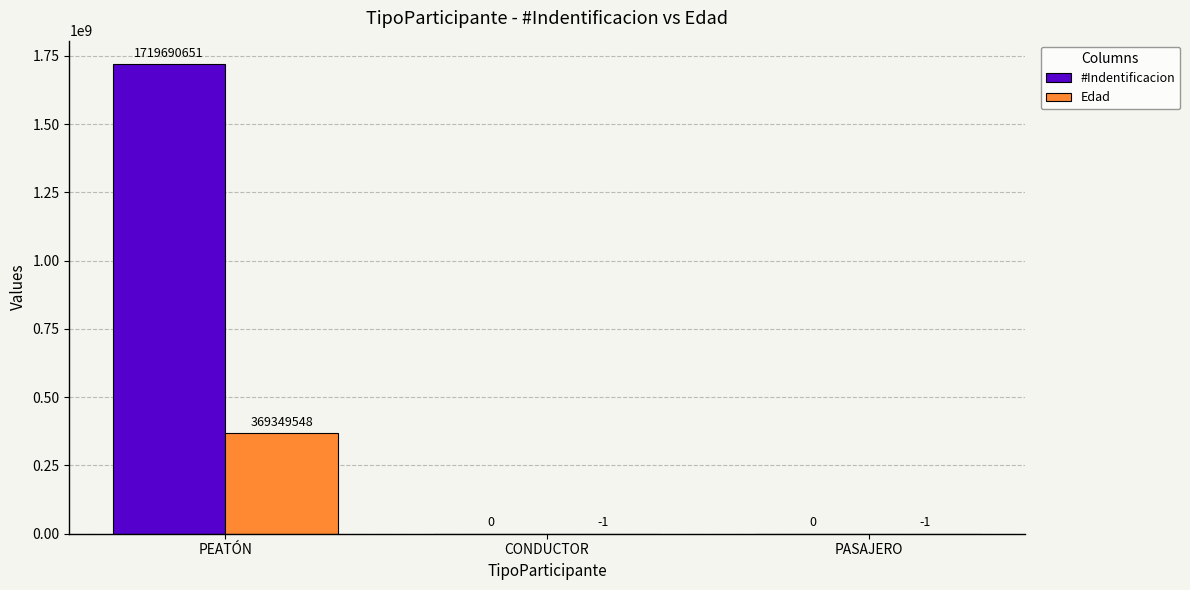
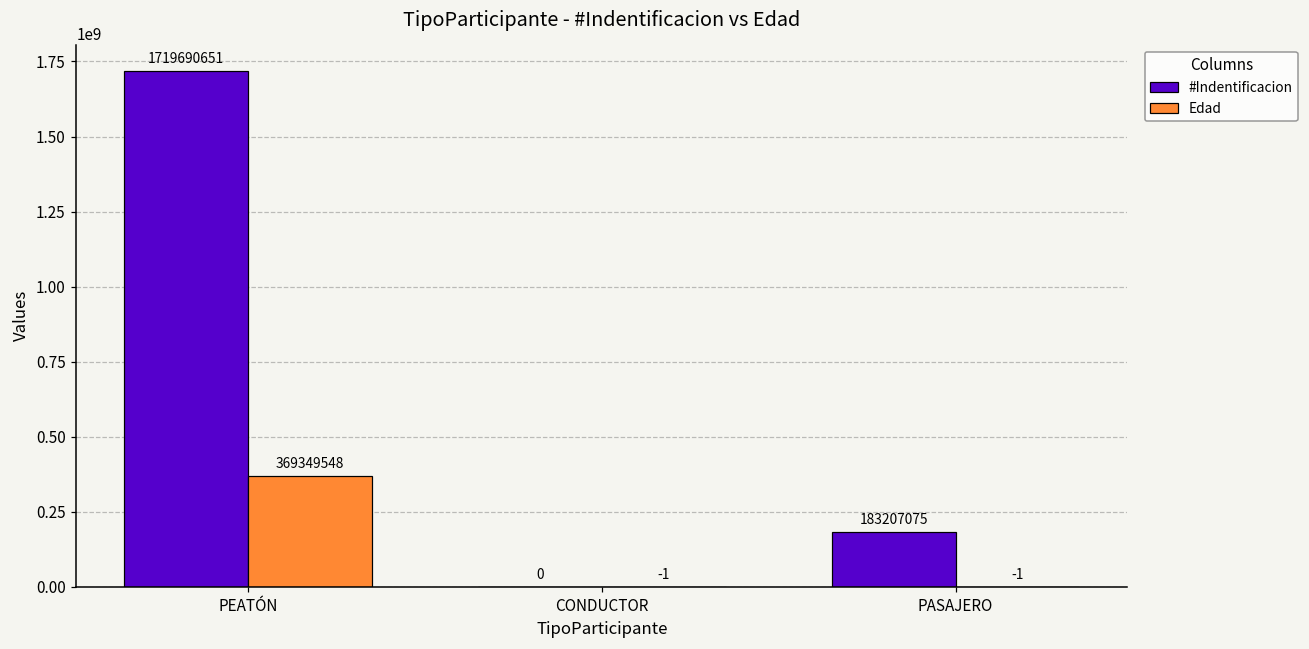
  {
    "#Indentificacion": {
      "PEATÓN": 1719690651,
      "CONDUCTOR": 0,
-     "PASAJERO": 0
+     "PASAJERO": 183207075
    },
    "Edad": {
      "PEATÓN": 369349548,
      "CONDUCTOR": -1,
      "PASAJERO": -1
    }
  }
